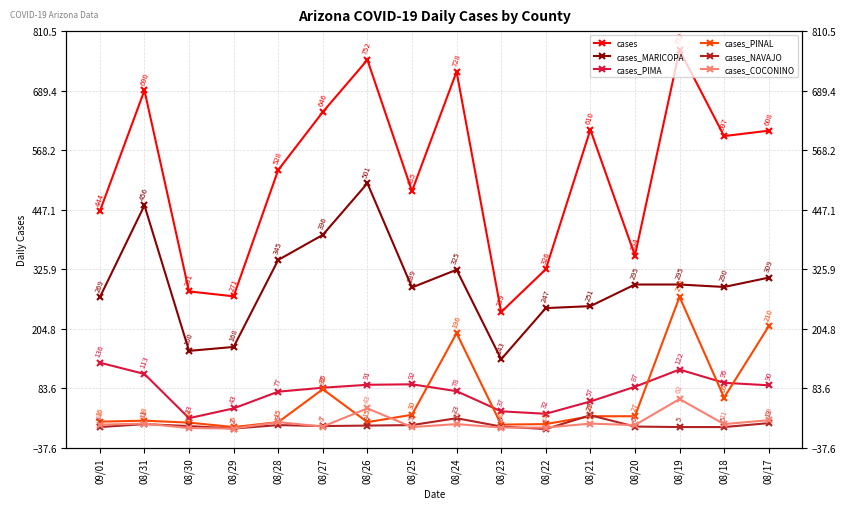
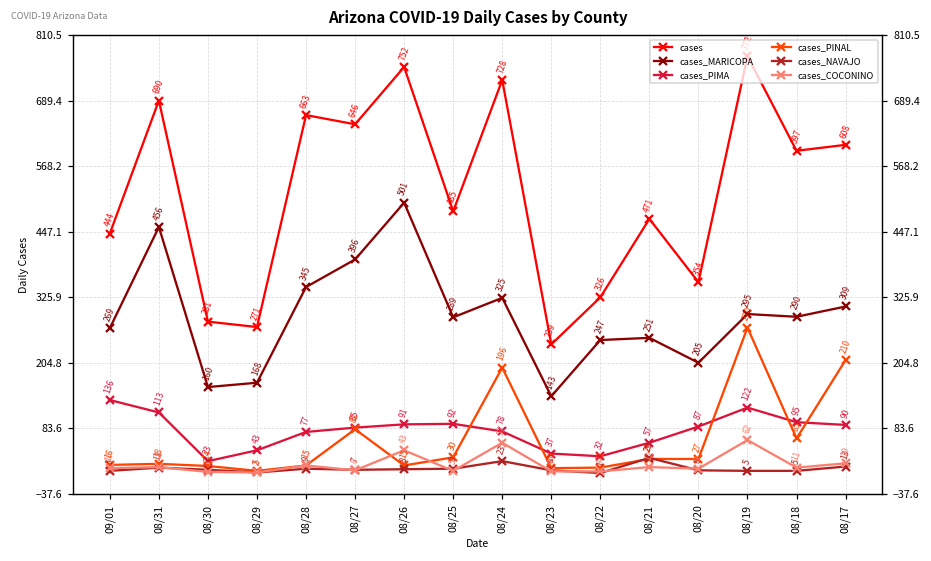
  {
    "cases": {
      "09/01": 444,
      "08/31": 690,
      "08/30": 281,
      "08/29": 271,
-     "08/28": 528,
+     "08/28": 663,
      "08/27": 646,
      "08/26": 752,
      "08/25": 485,
      "08/24": 728,
      "08/23": 239,
      "08/22": 326,
-     "08/21": 610,
+     "08/21": 471,
      "08/20": 354,
      "08/18": 597,
      "08/17": 608
    },
    "cases_MARICOPA": {
      "09/01": 269,
      "08/31": 456,
      "08/30": 160,
      "08/29": 168,
      "08/28": 345,
      "08/27": 396,
      "08/26": 501,
      "08/25": 289,
      "08/24": 325,
      "08/23": 143,
      "08/22": 247,
      "08/21": 251,
-     "08/20": 295,
+     "08/20": 205,
      "08/18": 290,
      "08/17": 309
    },
    "cases_PINAL": {
      "08/25": 30,
      "08/24": 196,
      "08/20": 27,
      "08/17": 210
    },
    "cases_COCONINO": {
      "08/26": 43,
-     "08/24": 11,
+     "08/24": 57,
      "08/19": 62
    }
  }
